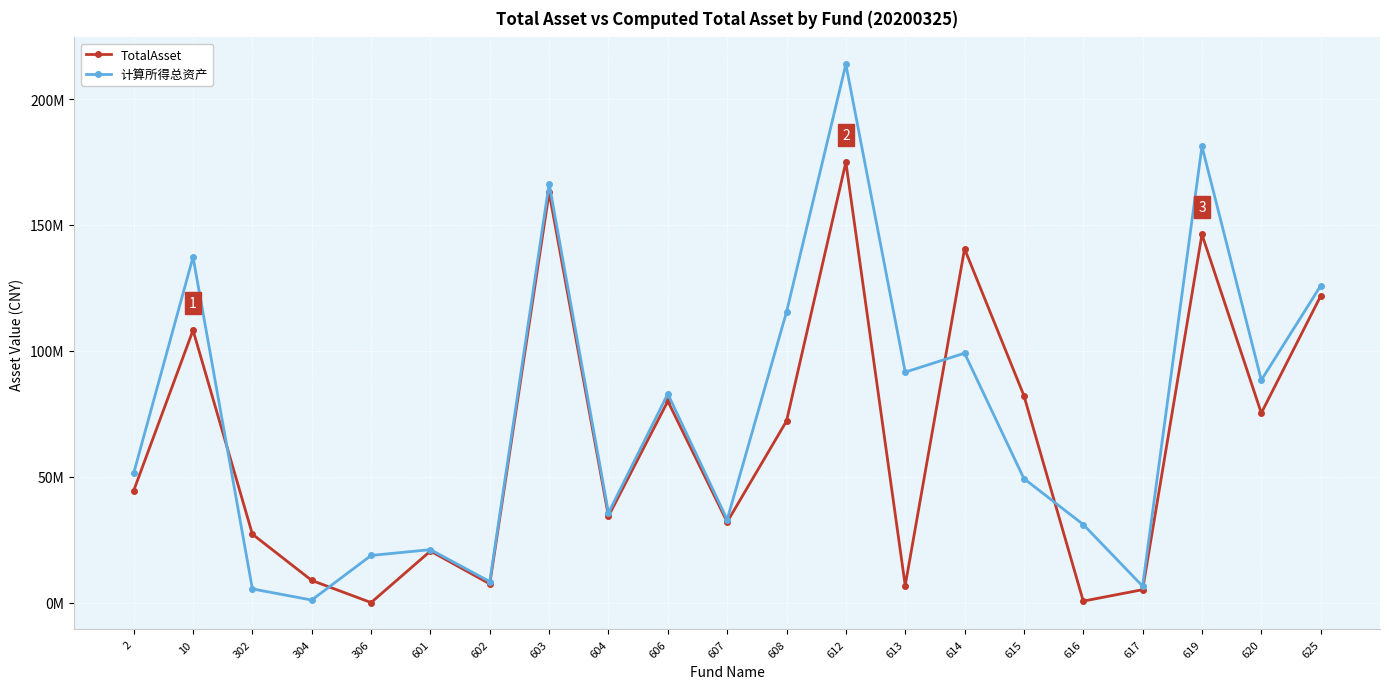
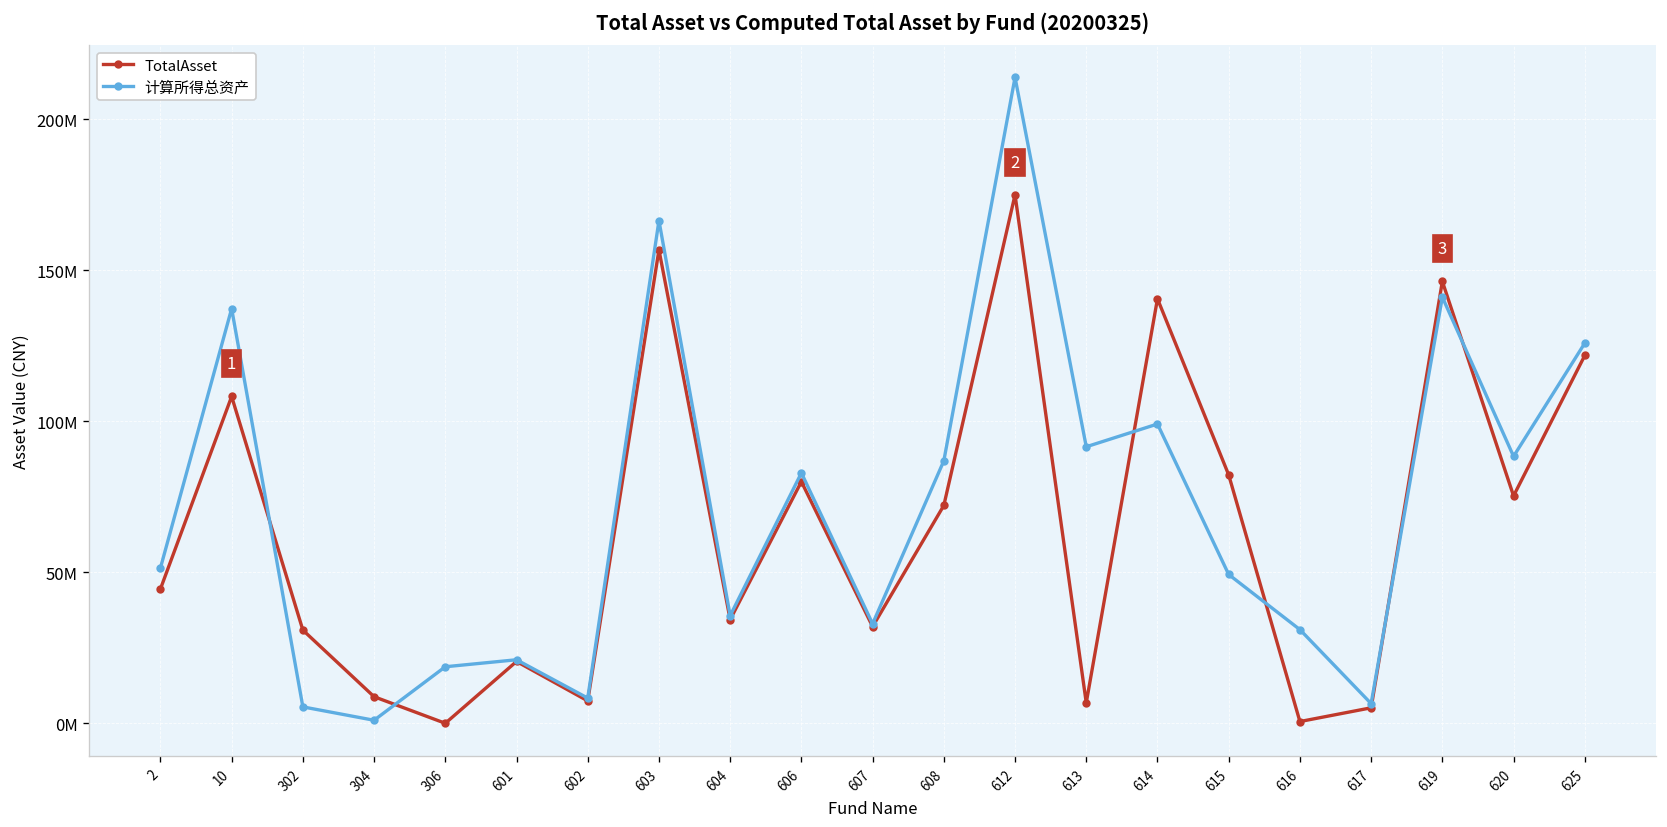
  {
    "TotalAsset": {
      "2": 44000000,
-     "302": 27000000,
+     "302": 31000000,
      "304": 9000000,
      "306": 0,
-     "603": 163000000,
+     "603": 157000000,
      "604": 34000000,
      "606": 80000000,
      "608": 72000000,
      "613": 7000000,
      "614": 141000000,
      "615": 82000000,
      "616": 1000000,
      "617": 5000000,
      "620": 75000000,
      "625": 122000000
    },
    "计算所得总资产": {
      "2": 51000000,
      "10": 137000000,
      "302": 5000000,
      "304": 1000000,
      "306": 19000000,
      "603": 166000000,
      "604": 36000000,
      "606": 83000000,
-     "608": 115000000,
+     "608": 87000000,
      "612": 214000000,
      "613": 92000000,
      "614": 99000000,
      "615": 49000000,
      "616": 31000000,
      "617": 7000000,
-     "619": 181000000,
+     "619": 141000000,
      "620": 88000000,
      "625": 126000000
    }
  }
